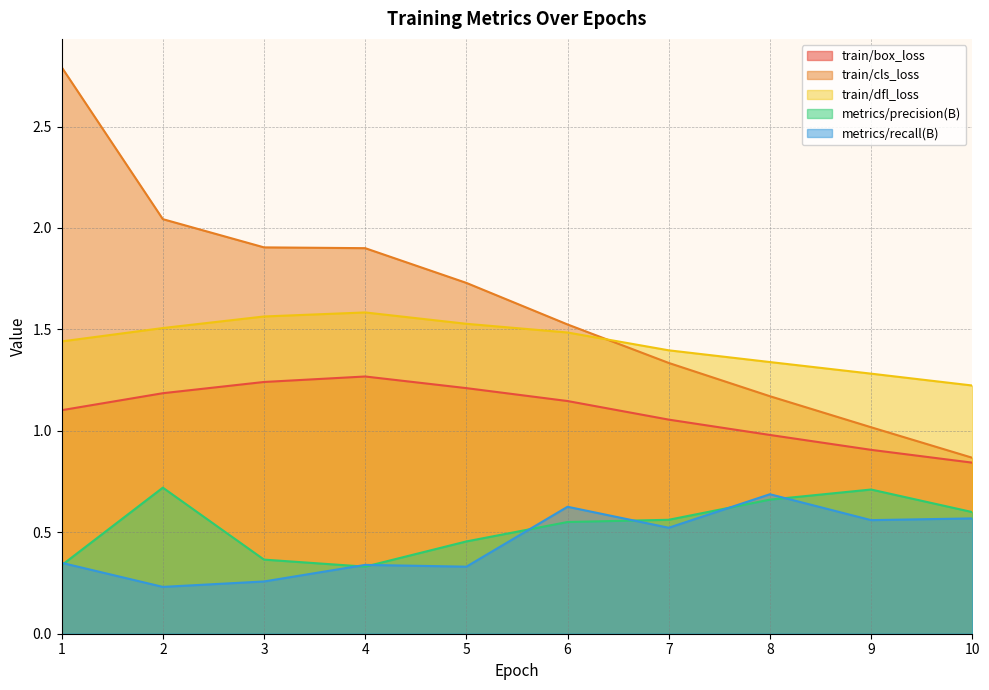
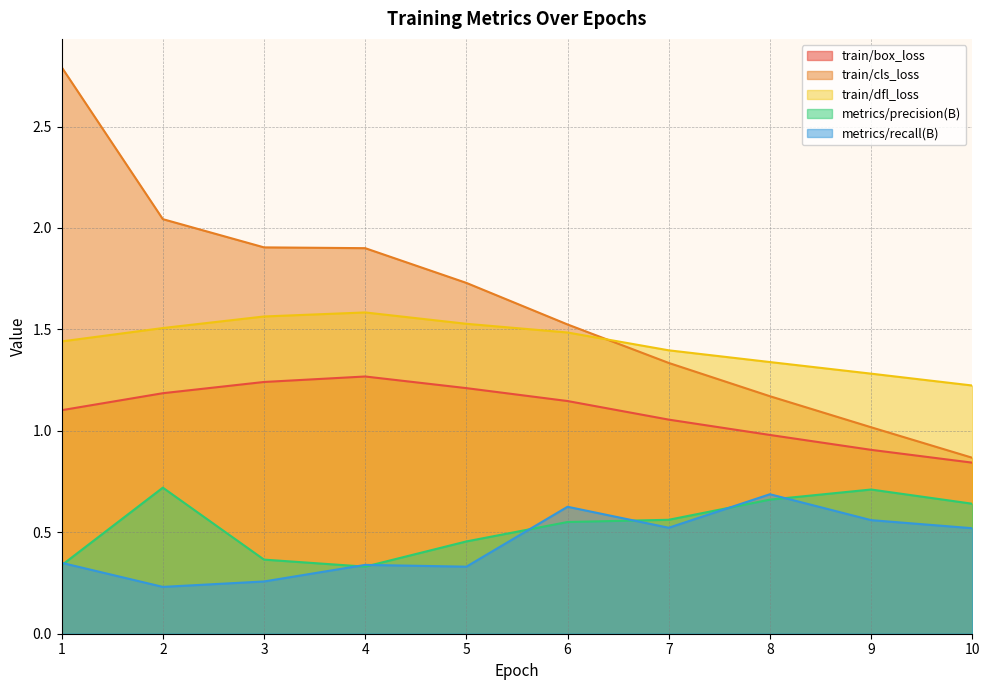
  {
    "metrics/precision(B)": {
      "2": 0.72,
      "3": 0.37,
      "5": 0.45,
      "6": 0.55,
      "7": 0.56,
      "8": 0.66,
      "9": 0.71,
-     "10": 0.60
+     "10": 0.64
    },
    "metrics/recall(B)": {
      "2": 0.23,
      "3": 0.26,
      "5": 0.33,
      "6": 0.63,
      "7": 0.52,
      "8": 0.69,
      "9": 0.56,
-     "10": 0.57
+     "10": 0.52
    }
  }
